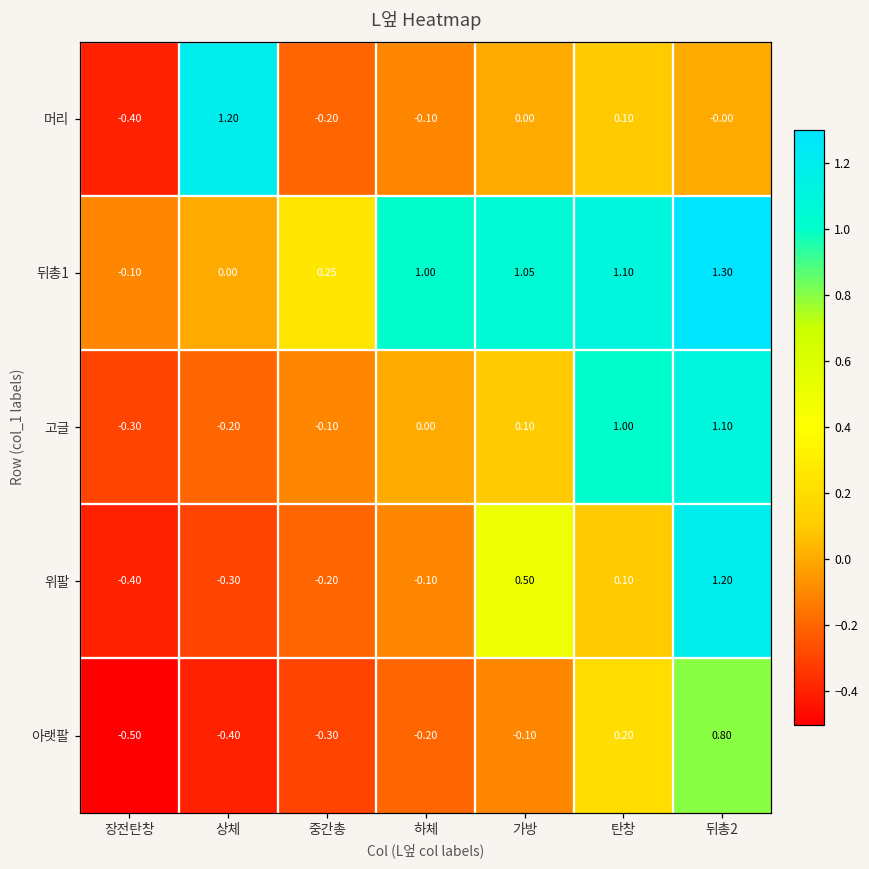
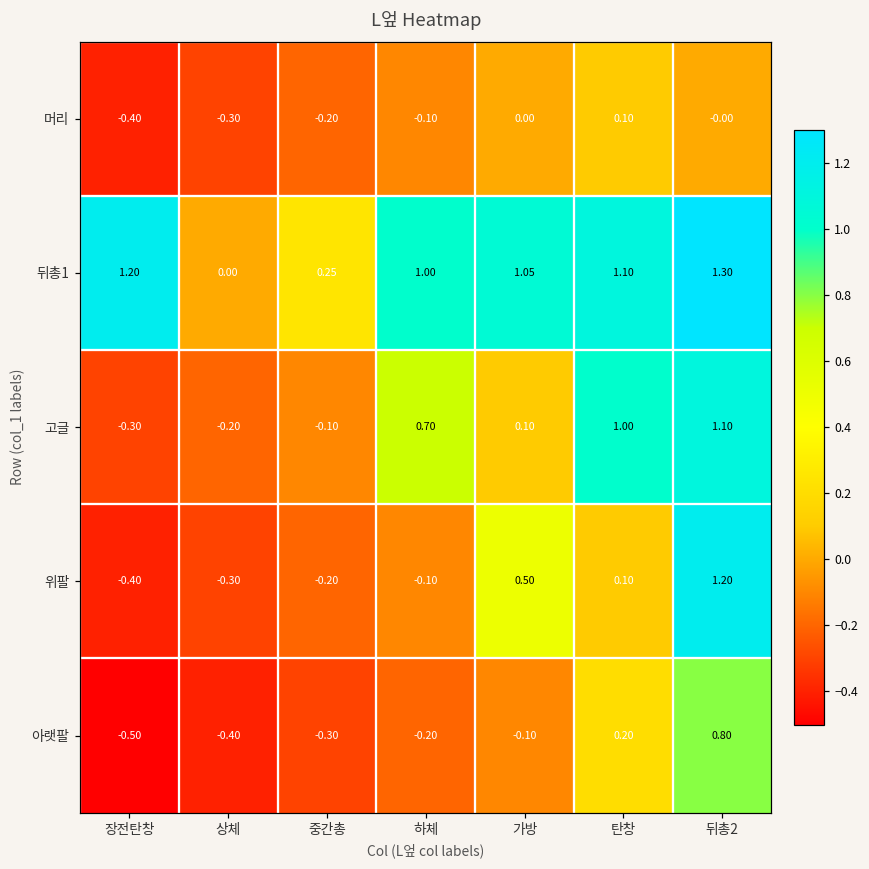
  {
    "머리": {
      "장전탄창": -0.40,
-     "상체": 1.20,
+     "상체": -0.30,
      "중간총": -0.20,
      "하체": -0.10,
      "가방": 0.00,
      "탄창": 0.10,
      "뒤총2": -0.00
    },
    "뒤총1": {
-     "장전탄창": -0.10,
+     "장전탄창": 1.20,
      "상체": 0.00,
      "중간총": 0.25,
      "하체": 1.00,
      "가방": 1.05,
      "탄창": 1.10,
      "뒤총2": 1.30
    },
    "고글": {
      "장전탄창": -0.30,
      "상체": -0.20,
      "중간총": -0.10,
-     "하체": 0.00,
+     "하체": 0.70,
      "가방": 0.10,
      "탄창": 1.00,
      "뒤총2": 1.10
    },
    "위팔": {
      "장전탄창": -0.40,
      "상체": -0.30,
      "중간총": -0.20,
      "하체": -0.10,
      "가방": 0.50,
      "탄창": 0.10,
      "뒤총2": 1.20
    },
    "아랫팔": {
      "장전탄창": -0.50,
      "상체": -0.40,
      "중간총": -0.30,
      "하체": -0.20,
      "가방": -0.10,
      "탄창": 0.20,
      "뒤총2": 0.80
    }
  }
